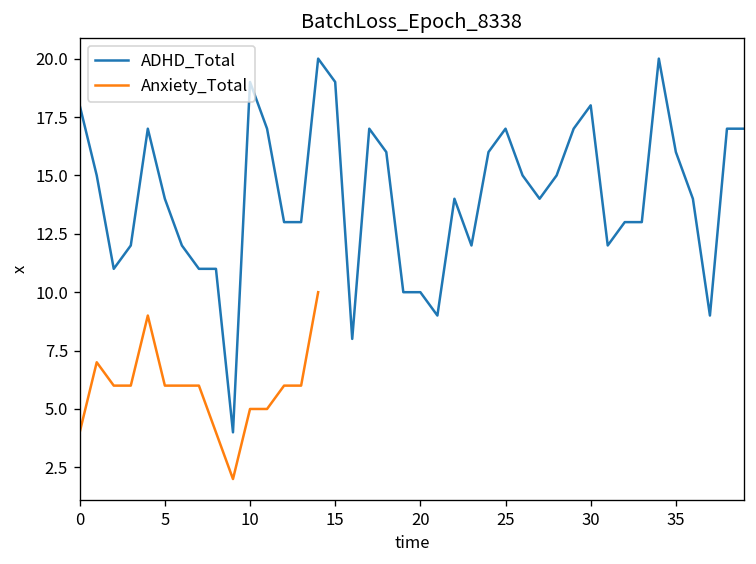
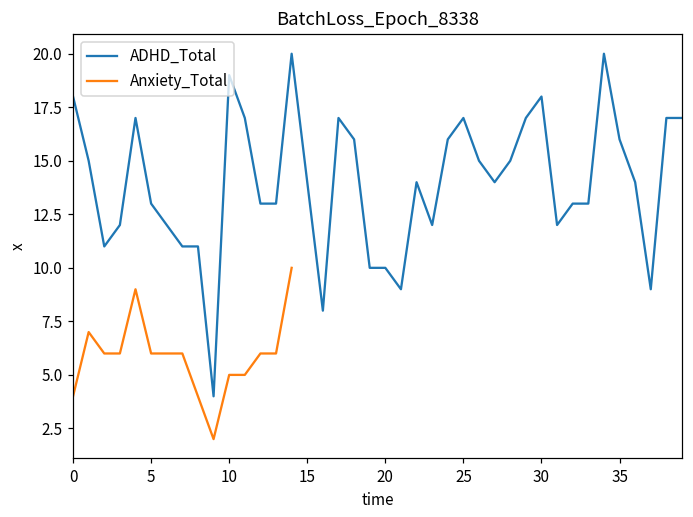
  {
    "ADHD_Total": {
      "0": 18,
-     "5": 14,
-     "15": 19,
+     "5": 13,
+     "15": 14,
      "20": 10,
      "25": 17,
      "30": 18,
      "35": 16
    },
    "Anxiety_Total": {
      "0": 4,
      "5": 6,
      "10": 5
    }
  }
